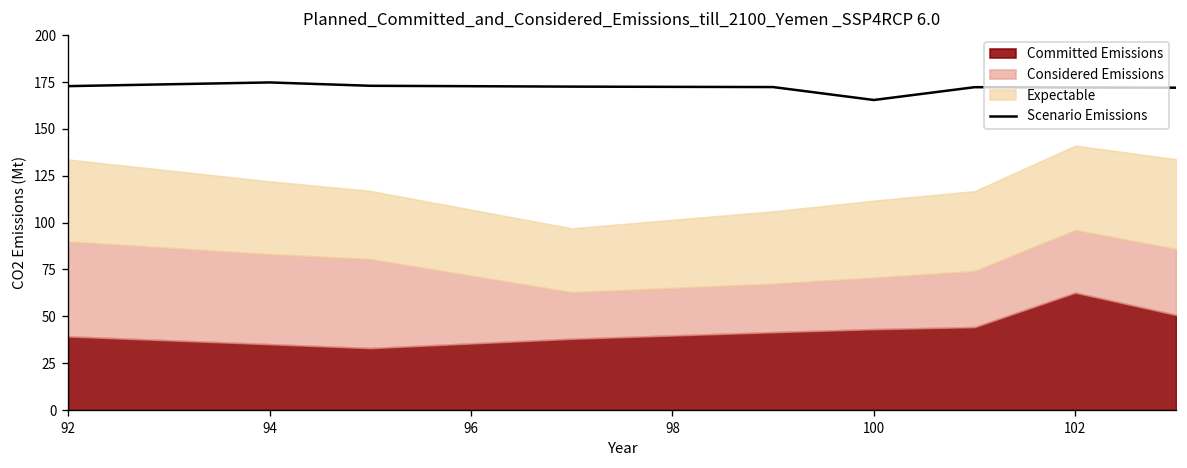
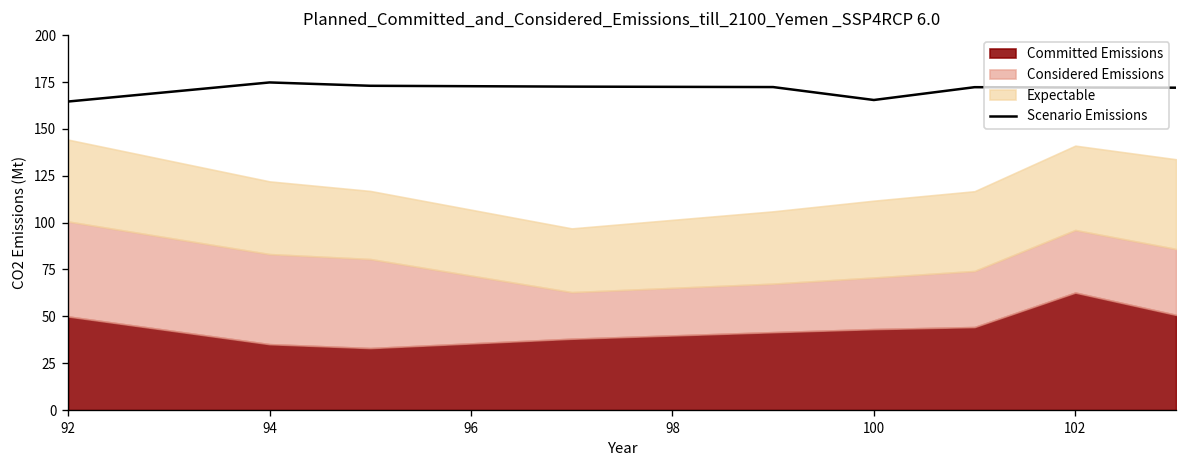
  {
    "Scenario Emissions": {
-     "92": 173,
+     "92": 165,
      "94": 175,
      "100": 165
    },
    "Committed Emissions": {
-     "92": 39,
+     "92": 50,
      "94": 35,
      "100": 43,
      "102": 63
    }
  }
